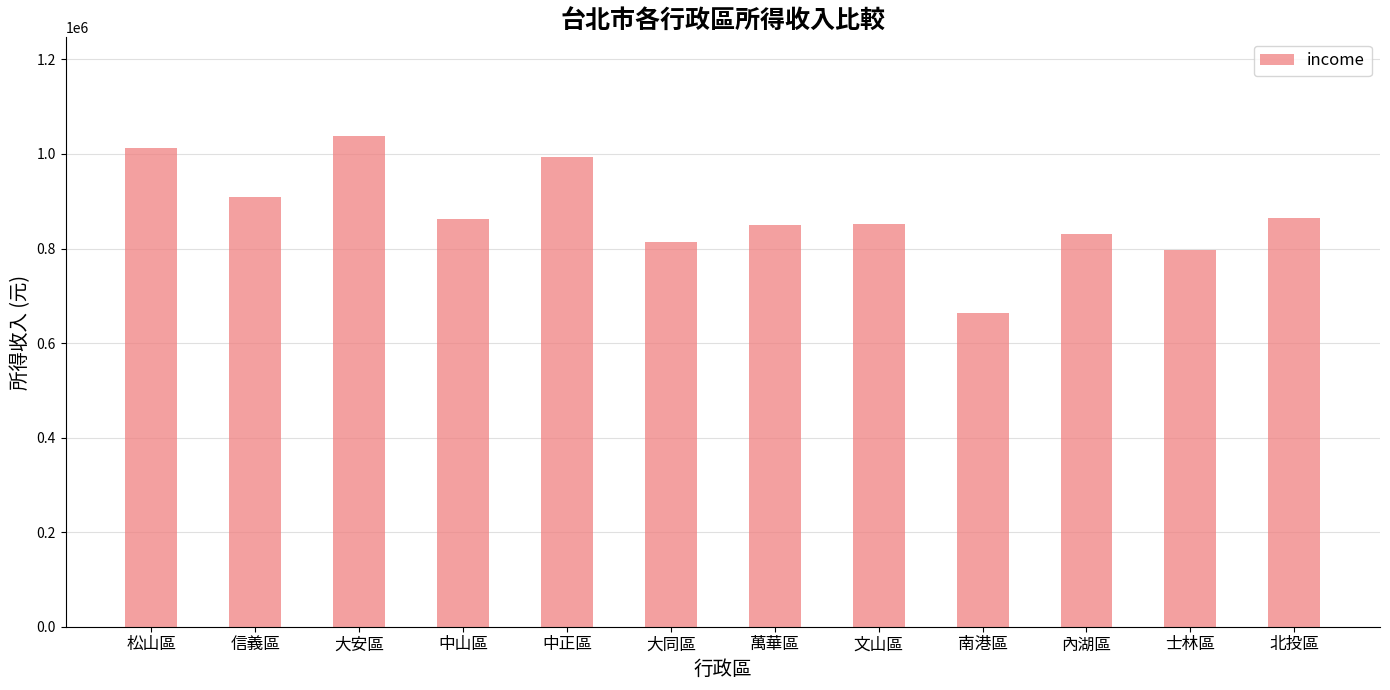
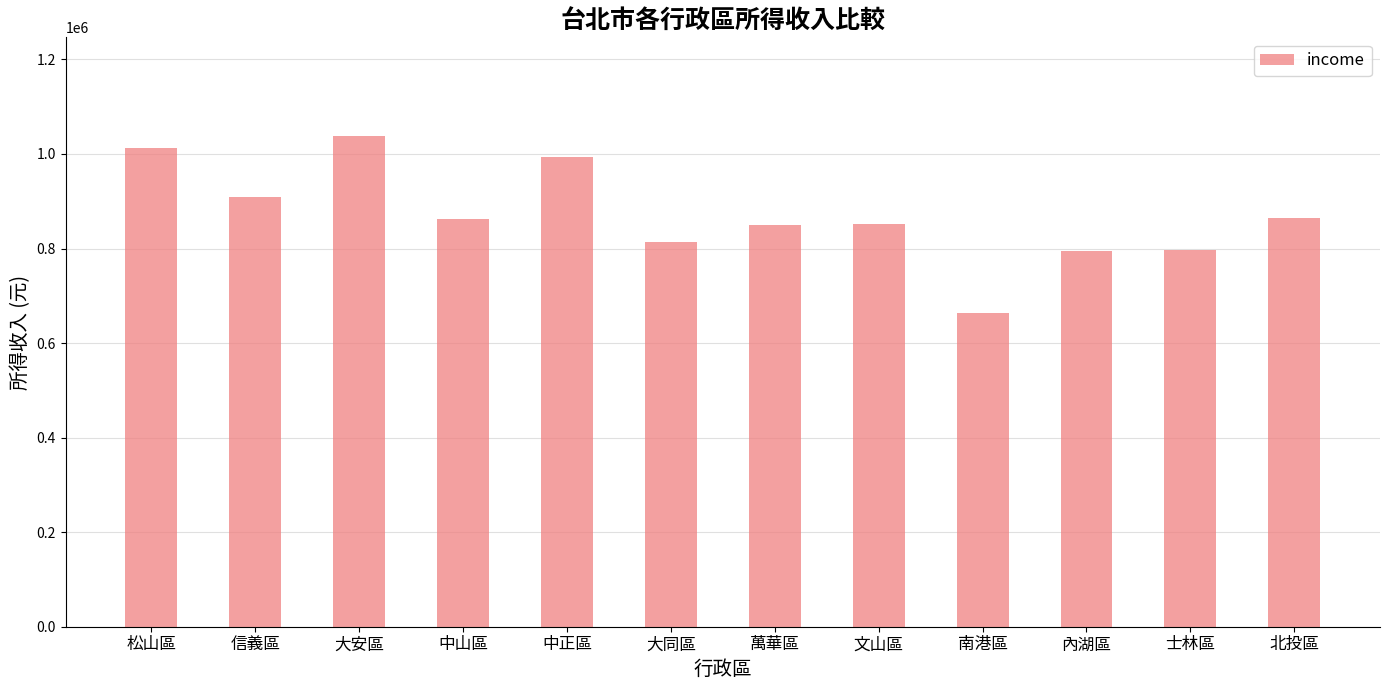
  {
    "松山區": 1010000,
    "信義區": 910000,
    "大安區": 1040000,
    "中山區": 860000,
    "中正區": 990000,
    "大同區": 810000,
    "萬華區": 850000,
    "文山區": 850000,
    "南港區": 660000,
-   "內湖區": 830000,
+   "內湖區": 790000,
    "士林區": 800000,
    "北投區": 860000
  }
